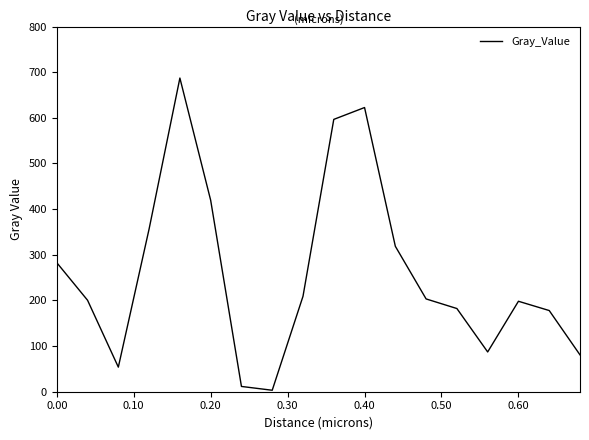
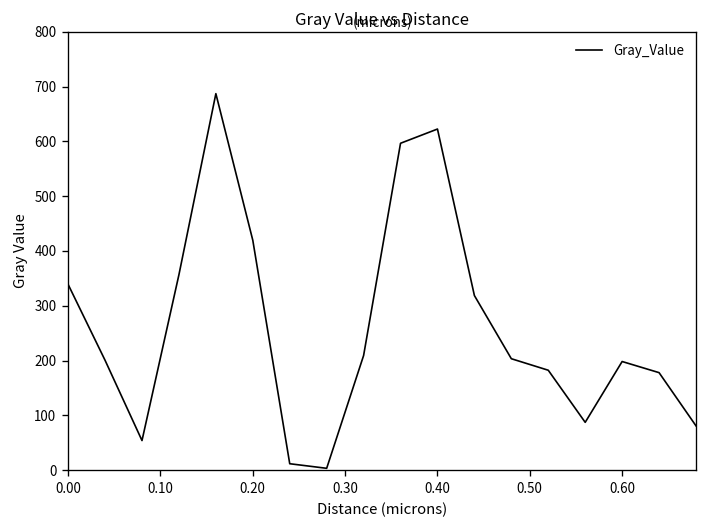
  {
-   "0.00": 280,
+   "0.00": 340,
    "0.20": 420,
    "0.40": 620,
    "0.60": 200
  }
